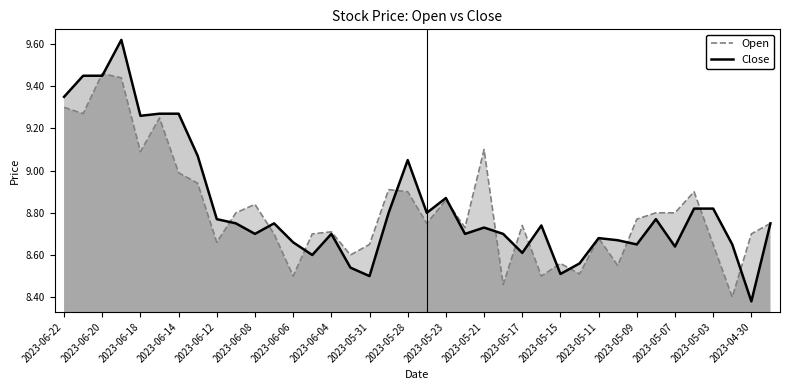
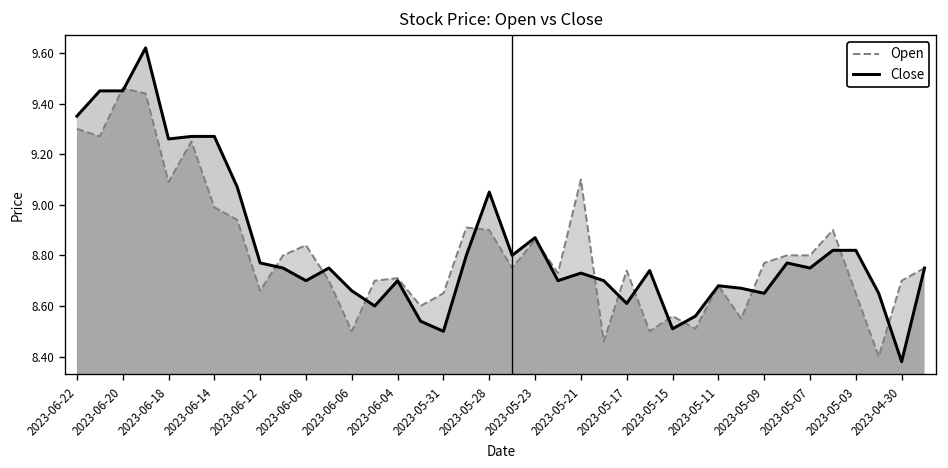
  {
    "Open": {
      "2023-06-22": 9.30,
      "2023-06-18": 9.09,
      "2023-06-14": 8.99,
      "2023-06-12": 8.66,
      "2023-06-08": 8.84,
      "2023-06-06": 8.50,
      "2023-05-31": 8.65,
      "2023-05-28": 8.90,
      "2023-05-21": 9.10,
      "2023-05-17": 8.74,
      "2023-05-15": 8.56,
      "2023-05-09": 8.77,
      "2023-05-07": 8.80,
      "2023-05-03": 8.65,
      "2023-04-30": 8.70
    },
    "Close": {
      "2023-06-22": 9.35,
      "2023-06-18": 9.26,
      "2023-06-14": 9.27,
      "2023-06-12": 8.77,
      "2023-06-08": 8.70,
      "2023-06-06": 8.66,
      "2023-05-31": 8.50,
      "2023-05-28": 9.05,
      "2023-05-21": 8.73,
      "2023-05-17": 8.61,
      "2023-05-15": 8.51,
      "2023-05-09": 8.65,
-     "2023-05-07": 8.64,
+     "2023-05-07": 8.75,
      "2023-05-03": 8.82,
      "2023-04-30": 8.38
    }
  }
